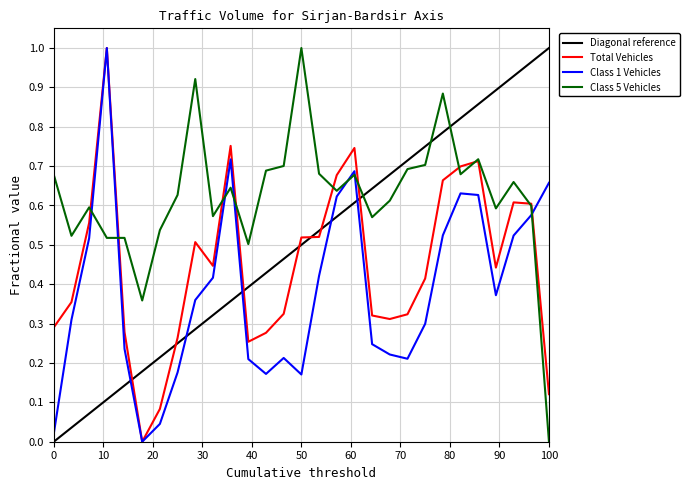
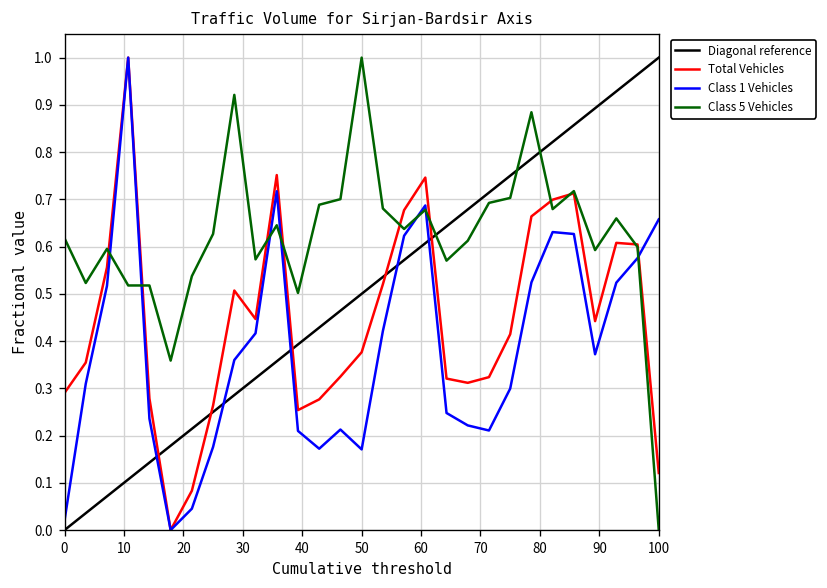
  {
    "Diagonal reference": {
      "0": 0.00,
      "100": 1.00
    },
    "Total Vehicles": {
      "0": 0.29,
-     "50": 0.52,
+     "50": 0.38,
      "100": 0.12
    },
    "Class 1 Vehicles": {
      "0": 0.02,
      "50": 0.17,
      "100": 0.66
    },
    "Class 5 Vehicles": {
-     "0": 0.68,
+     "0": 0.62,
      "50": 1.00,
      "100": 0.00
    }
  }
